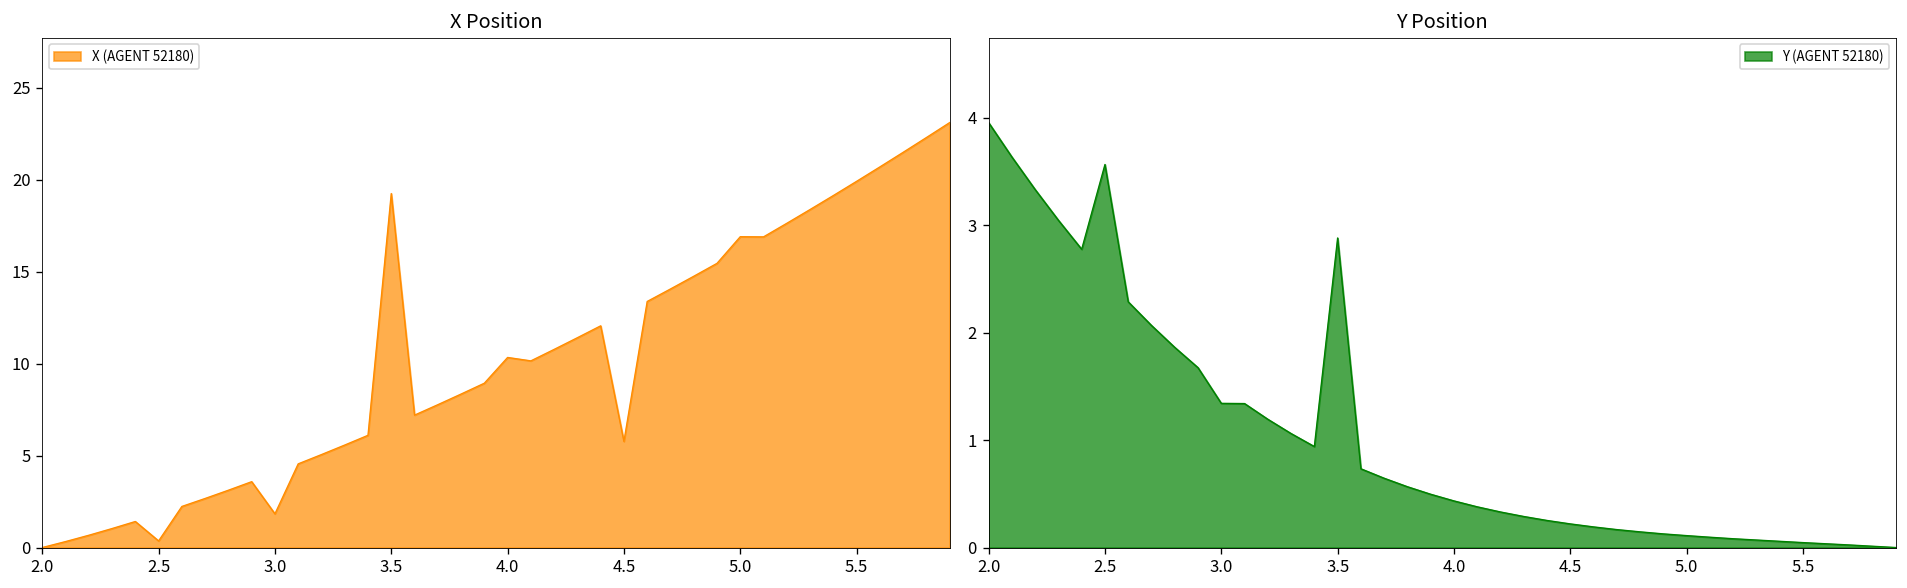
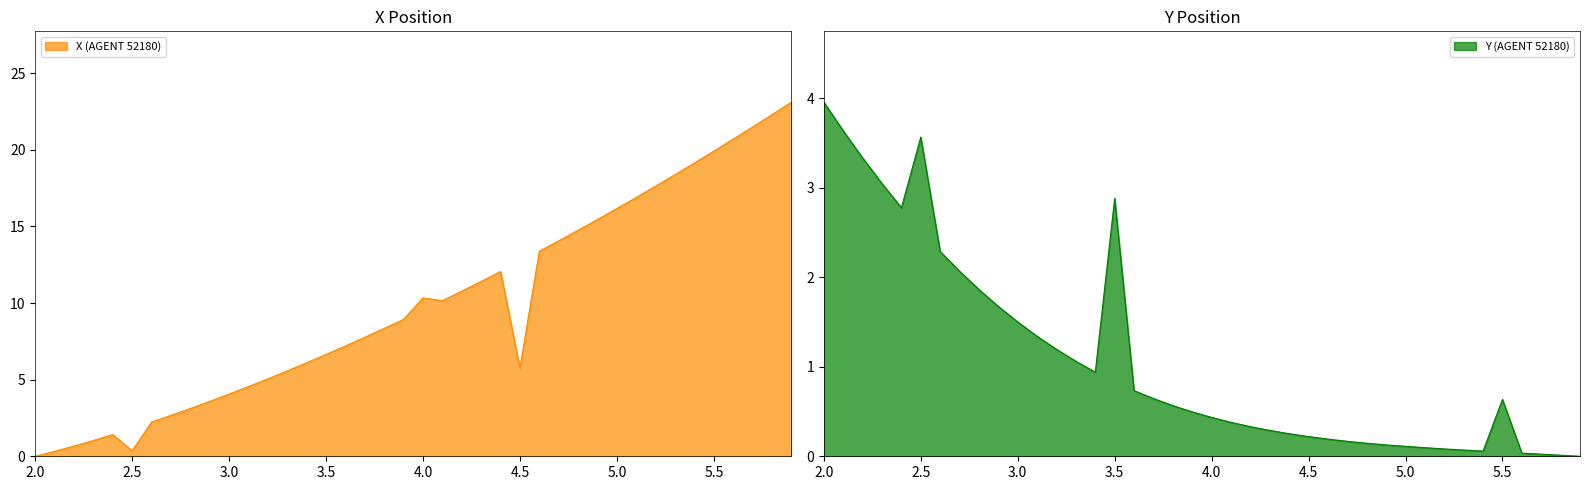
  {
    "X Position": {
      "2.0": 0.0,
      "2.5": 0.4,
-     "3.0": 1.8,
-     "3.5": 19.3,
+     "3.0": 4.1,
+     "3.5": 6.6,
      "4.0": 10.3,
      "4.5": 5.8,
-     "5.0": 16.9,
+     "5.0": 16.2,
      "5.5": 19.9
    },
    "Y Position": {
      "2.0": 4.0,
      "2.5": 3.6,
-     "3.0": 1.3,
+     "3.0": 1.5,
      "3.5": 2.9,
      "4.0": 0.4,
      "4.5": 0.2,
      "5.0": 0.1,
-     "5.5": 0.0
+     "5.5": 0.6
    }
  }
